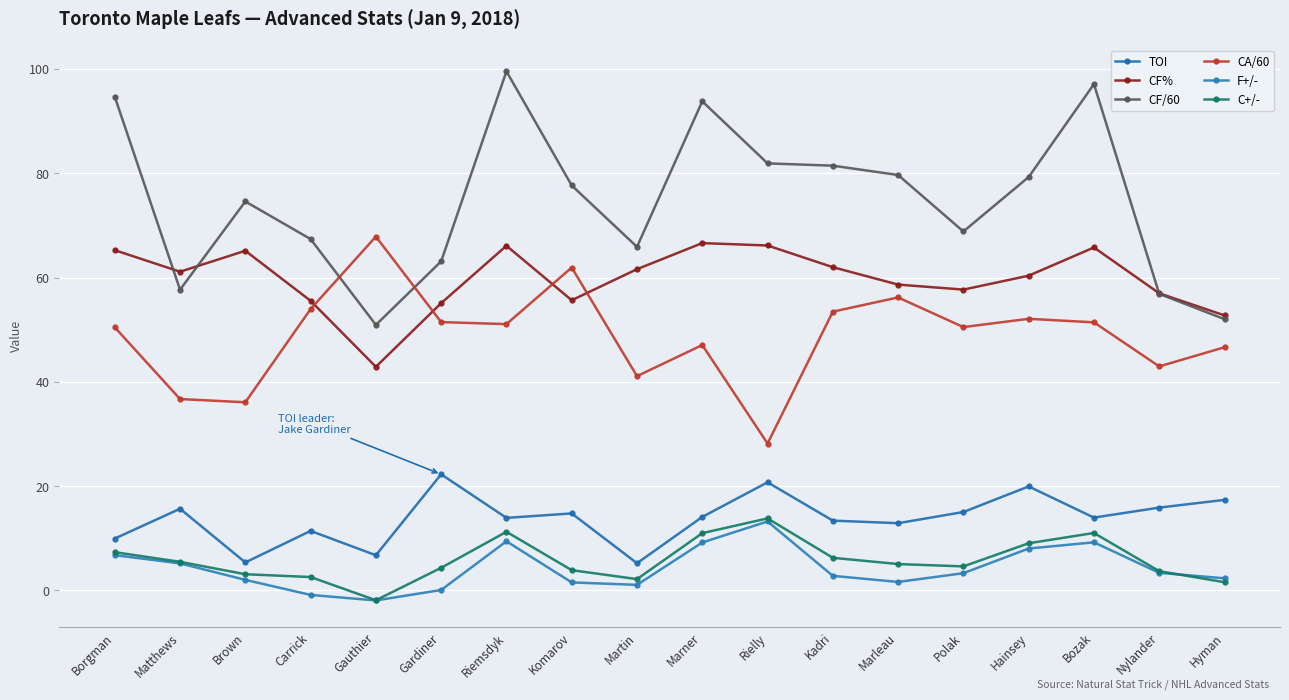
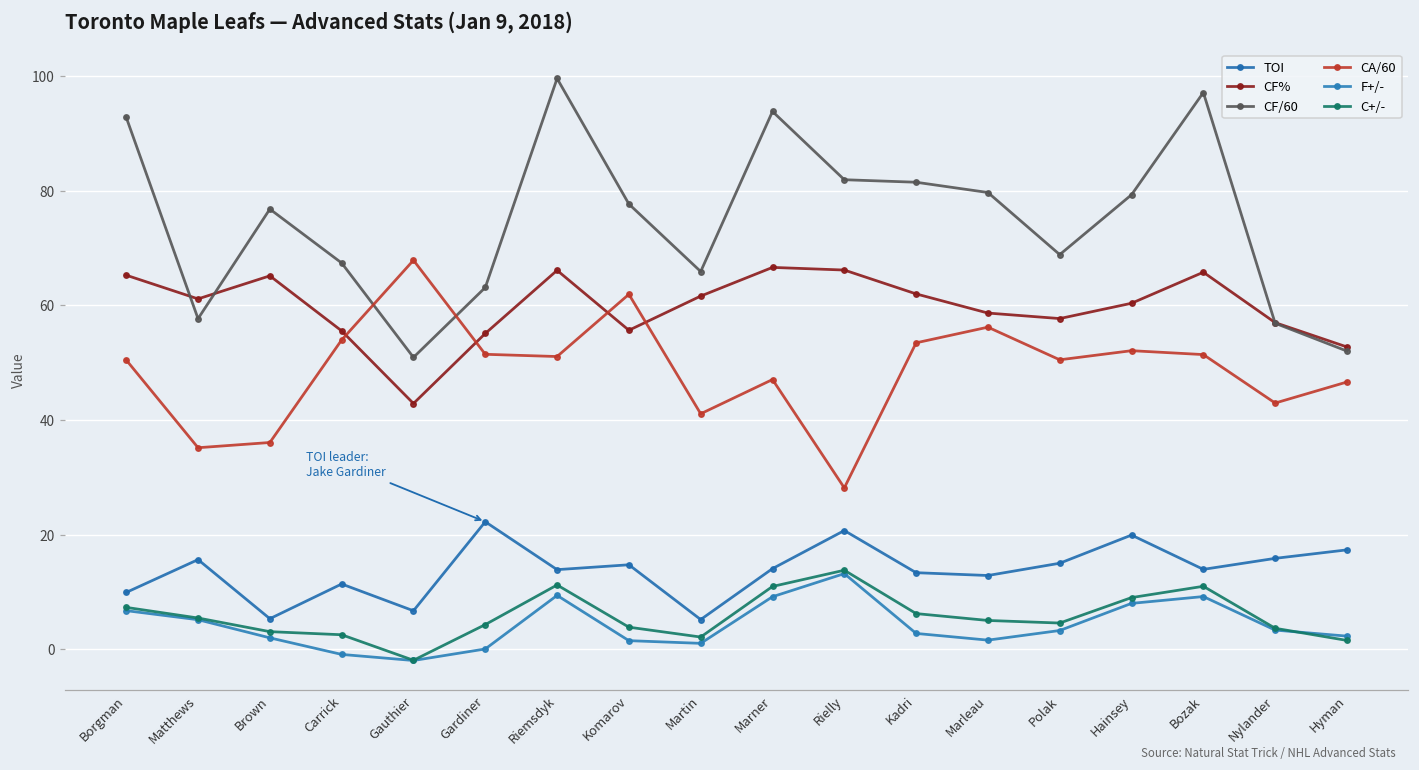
  {
    "CF%": {
      "Borgman": 65,
      "Matthews": 61,
      "Brown": 65,
      "Carrick": 56,
      "Gauthier": 43,
      "Gardiner": 55,
      "Riemsdyk": 66,
      "Komarov": 56,
      "Martin": 62,
      "Marner": 67,
      "Rielly": 66,
      "Kadri": 62,
      "Marleau": 59,
      "Polak": 58,
      "Hainsey": 60,
      "Bozak": 66,
      "Hyman": 53
    },
    "CF/60": {
-     "Borgman": 95,
+     "Borgman": 93,
      "Matthews": 58,
-     "Brown": 75,
+     "Brown": 77,
      "Carrick": 67,
      "Gauthier": 51,
      "Gardiner": 63,
      "Riemsdyk": 100,
      "Komarov": 78,
      "Martin": 66,
      "Marner": 94,
      "Rielly": 82,
      "Kadri": 81,
      "Marleau": 80,
      "Polak": 69,
      "Hainsey": 79,
      "Bozak": 97,
      "Hyman": 52
    },
    "CA/60": {
      "Borgman": 50,
-     "Matthews": 37,
+     "Matthews": 35,
      "Brown": 36,
      "Carrick": 54,
      "Gauthier": 68,
      "Gardiner": 51,
      "Riemsdyk": 51,
      "Komarov": 62,
      "Martin": 41,
      "Marner": 47,
      "Rielly": 28,
      "Kadri": 53,
      "Marleau": 56,
      "Polak": 50,
      "Hainsey": 52,
      "Bozak": 51,
      "Nylander": 43,
      "Hyman": 47
    },
    "C+/-": {
      "Borgman": 7,
      "Brown": 3,
      "Carrick": 3,
      "Gardiner": 4,
      "Riemsdyk": 11,
      "Komarov": 4,
      "Martin": 2,
      "Marner": 11,
      "Rielly": 14,
      "Kadri": 6,
      "Marleau": 5,
      "Polak": 5,
      "Hainsey": 9,
      "Bozak": 11,
      "Hyman": 2
    }
  }
